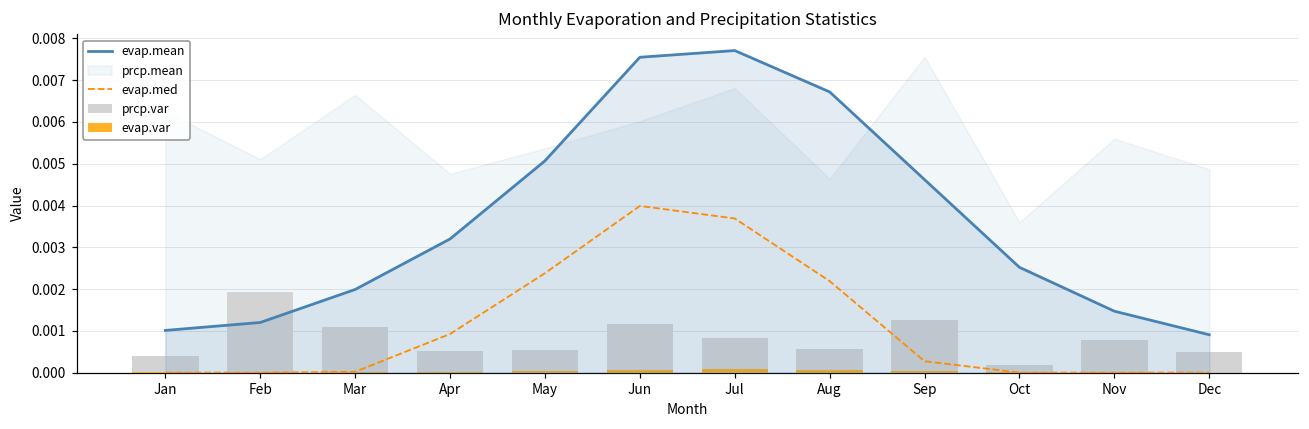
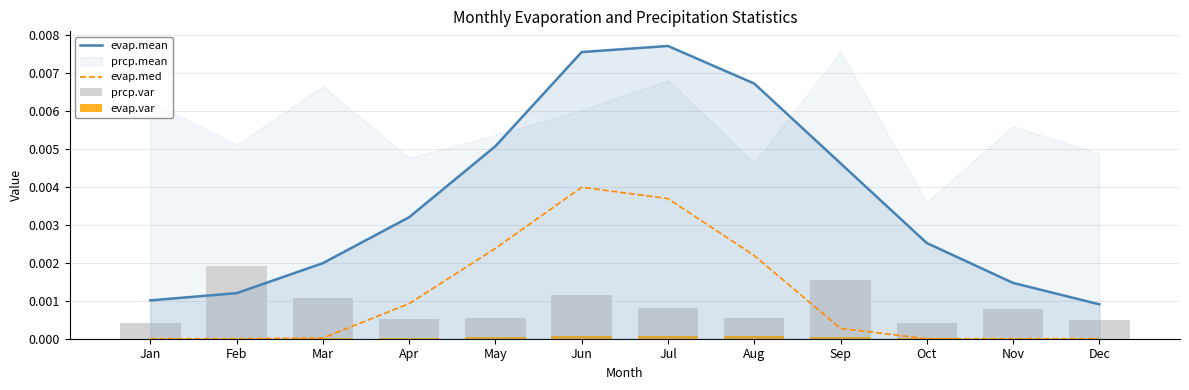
  {
    "prcp.var": {
      "Jan": 0.0004,
      "Feb": 0.0019,
      "Mar": 0.0011,
      "Apr": 0.0005,
      "May": 0.0006,
      "Jun": 0.0012,
      "Jul": 0.0008,
      "Aug": 0.0006,
-     "Sep": 0.0013,
-     "Oct": 0.0002,
+     "Sep": 0.0015,
+     "Oct": 0.0004,
      "Nov": 0.0008,
      "Dec": 0.0005
    }
  }
